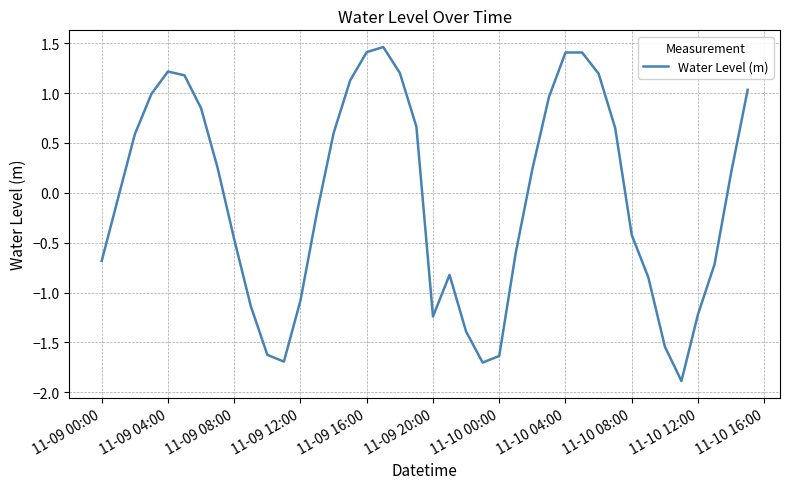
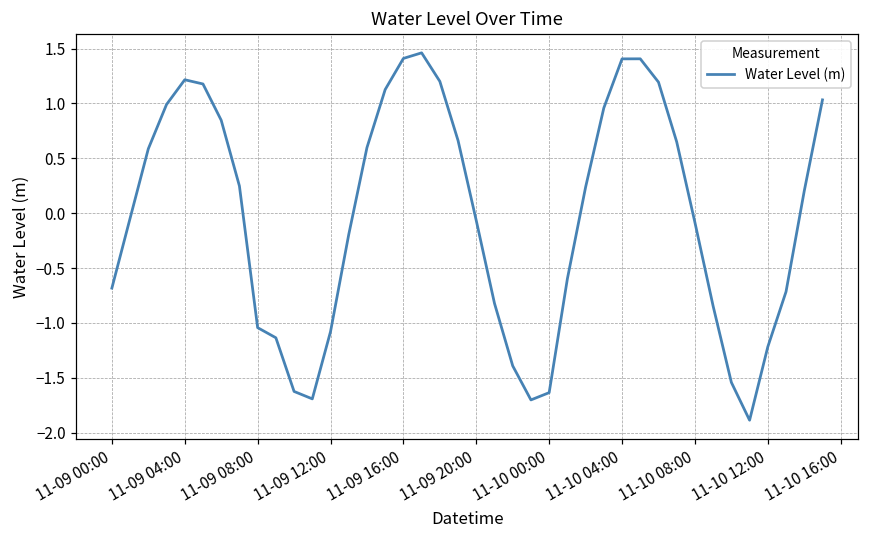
  {
    "11-09 00:00": -0.7,
    "11-09 04:00": 1.2,
-   "11-09 08:00": -0.5,
+   "11-09 08:00": -1.0,
    "11-09 12:00": -1.1,
    "11-09 16:00": 1.4,
-   "11-09 20:00": -1.2,
+   "11-09 20:00": -0.1,
    "11-10 00:00": -1.6,
    "11-10 04:00": 1.4,
-   "11-10 08:00": -0.4,
+   "11-10 08:00": -0.1,
    "11-10 12:00": -1.2
  }
